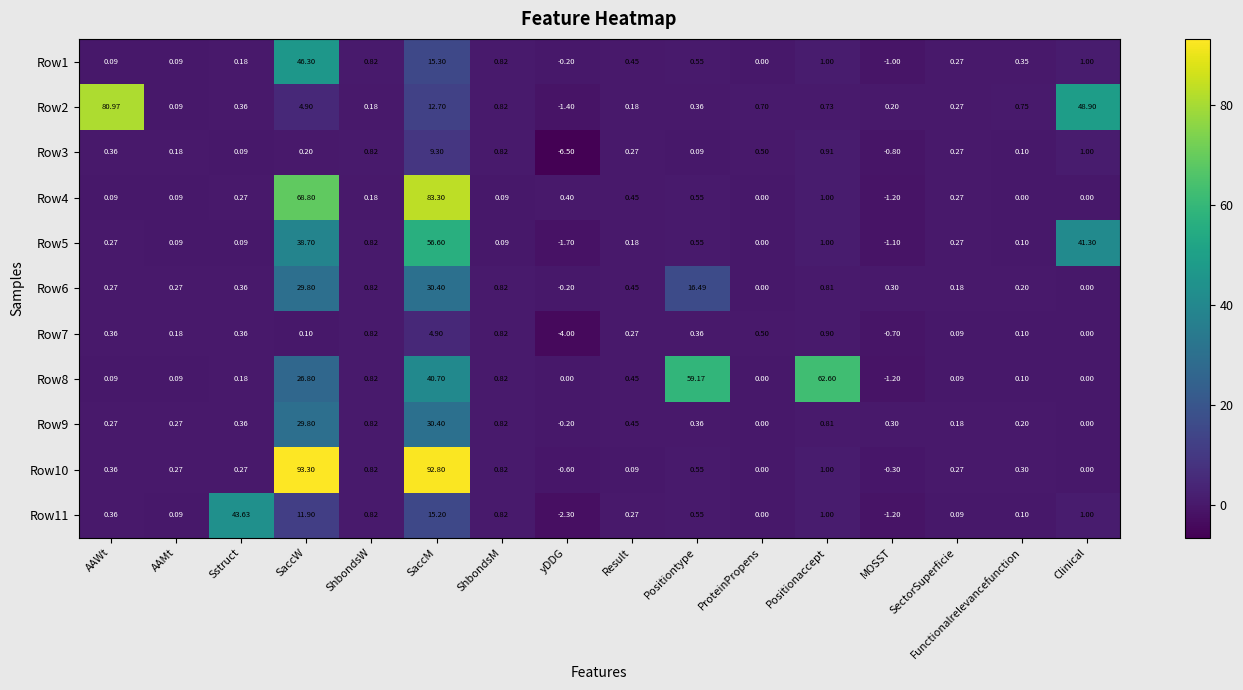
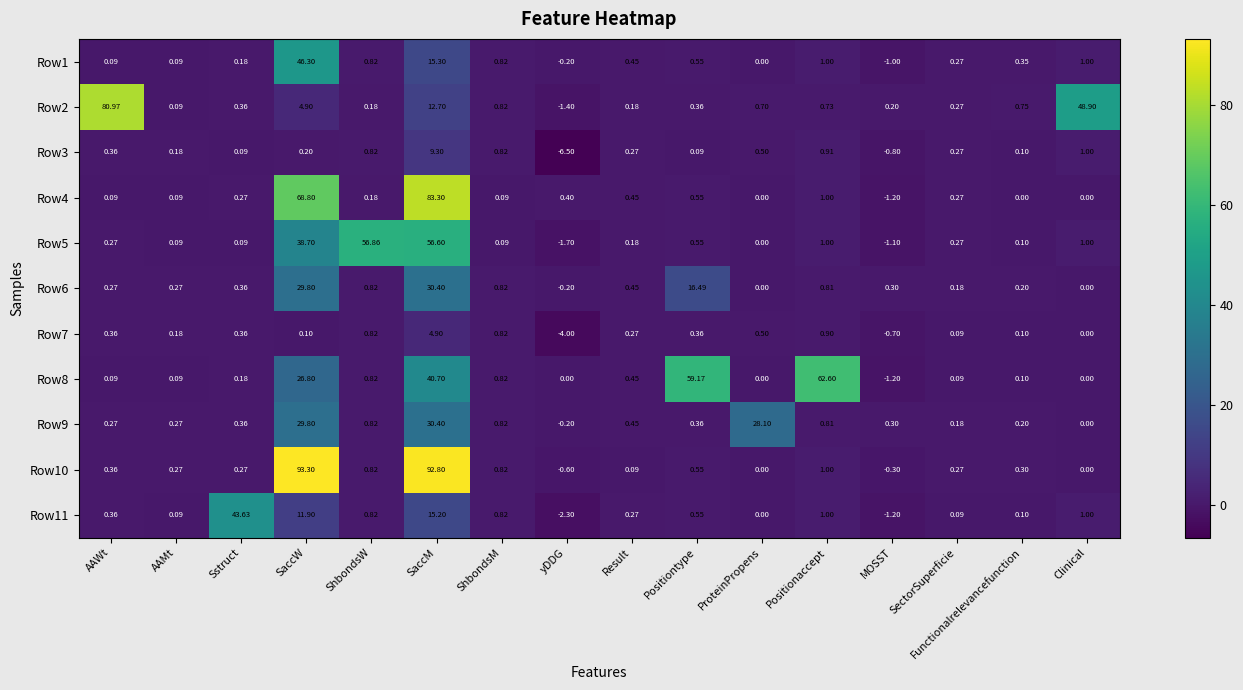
  {
    "Row1": {
      "AAWt": 0.09,
      "AAMt": 0.09,
      "Sstruct": 0.18,
      "SaccW": 46.30,
      "ShbondsW": 0.82,
      "SaccM": 15.30,
      "ShbondsM": 0.82,
      "yDDG": -0.20,
      "Result": 0.45,
      "Positiontype": 0.55,
      "ProteinPropens": 0.00,
      "Positionaccept": 1.00,
      "MOSST": -1.00,
      "SectorSuperficie": 0.27,
      "Functionalrelevancefunction": 0.35,
      "Clinical": 1.00
    },
    "Row2": {
      "AAWt": 80.97,
      "AAMt": 0.09,
      "Sstruct": 0.36,
      "SaccW": 4.90,
      "ShbondsW": 0.18,
      "SaccM": 12.70,
      "ShbondsM": 0.82,
      "yDDG": -1.40,
      "Result": 0.18,
      "Positiontype": 0.36,
      "ProteinPropens": 0.70,
      "Positionaccept": 0.73,
      "MOSST": 0.20,
      "SectorSuperficie": 0.27,
      "Functionalrelevancefunction": 0.75,
      "Clinical": 48.90
    },
    "Row3": {
      "AAWt": 0.36,
      "AAMt": 0.18,
      "Sstruct": 0.09,
      "SaccW": 0.20,
      "ShbondsW": 0.82,
      "SaccM": 9.30,
      "ShbondsM": 0.82,
      "yDDG": -6.50,
      "Result": 0.27,
      "Positiontype": 0.09,
      "ProteinPropens": 0.50,
      "Positionaccept": 0.91,
      "MOSST": -0.80,
      "SectorSuperficie": 0.27,
      "Functionalrelevancefunction": 0.10,
      "Clinical": 1.00
    },
    "Row4": {
      "AAWt": 0.09,
      "AAMt": 0.09,
      "Sstruct": 0.27,
      "SaccW": 68.80,
      "ShbondsW": 0.18,
      "SaccM": 83.30,
      "ShbondsM": 0.09,
      "yDDG": 0.40,
      "Result": 0.45,
      "Positiontype": 0.55,
      "ProteinPropens": 0.00,
      "Positionaccept": 1.00,
      "MOSST": -1.20,
      "SectorSuperficie": 0.27,
      "Functionalrelevancefunction": 0.00,
      "Clinical": 0.00
    },
    "Row5": {
      "AAWt": 0.27,
      "AAMt": 0.09,
      "Sstruct": 0.09,
      "SaccW": 38.70,
-     "ShbondsW": 0.82,
+     "ShbondsW": 56.86,
      "SaccM": 56.60,
      "ShbondsM": 0.09,
      "yDDG": -1.70,
      "Result": 0.18,
      "Positiontype": 0.55,
      "ProteinPropens": 0.00,
      "Positionaccept": 1.00,
      "MOSST": -1.10,
      "SectorSuperficie": 0.27,
      "Functionalrelevancefunction": 0.10,
-     "Clinical": 41.30
+     "Clinical": 1.00
    },
    "Row6": {
      "AAWt": 0.27,
      "AAMt": 0.27,
      "Sstruct": 0.36,
      "SaccW": 29.80,
      "ShbondsW": 0.82,
      "SaccM": 30.40,
      "ShbondsM": 0.82,
      "yDDG": -0.20,
      "Result": 0.45,
      "Positiontype": 16.49,
      "ProteinPropens": 0.00,
      "Positionaccept": 0.81,
      "MOSST": 0.30,
      "SectorSuperficie": 0.18,
      "Functionalrelevancefunction": 0.20,
      "Clinical": 0.00
    },
    "Row7": {
      "AAWt": 0.36,
      "AAMt": 0.18,
      "Sstruct": 0.36,
      "SaccW": 0.10,
      "ShbondsW": 0.82,
      "SaccM": 4.90,
      "ShbondsM": 0.82,
      "yDDG": -4.00,
      "Result": 0.27,
      "Positiontype": 0.36,
      "ProteinPropens": 0.50,
      "Positionaccept": 0.90,
      "MOSST": -0.70,
      "SectorSuperficie": 0.09,
      "Functionalrelevancefunction": 0.10,
      "Clinical": 0.00
    },
    "Row8": {
      "AAWt": 0.09,
      "AAMt": 0.09,
      "Sstruct": 0.18,
      "SaccW": 26.80,
      "ShbondsW": 0.82,
      "SaccM": 40.70,
      "ShbondsM": 0.82,
      "yDDG": 0.00,
      "Result": 0.45,
      "Positiontype": 59.17,
      "ProteinPropens": 0.00,
      "Positionaccept": 62.60,
      "MOSST": -1.20,
      "SectorSuperficie": 0.09,
      "Functionalrelevancefunction": 0.10,
      "Clinical": 0.00
    },
    "Row9": {
      "AAWt": 0.27,
      "AAMt": 0.27,
      "Sstruct": 0.36,
      "SaccW": 29.80,
      "ShbondsW": 0.82,
      "SaccM": 30.40,
      "ShbondsM": 0.82,
      "yDDG": -0.20,
      "Result": 0.45,
      "Positiontype": 0.36,
-     "ProteinPropens": 0.00,
+     "ProteinPropens": 28.10,
      "Positionaccept": 0.81,
      "MOSST": 0.30,
      "SectorSuperficie": 0.18,
      "Functionalrelevancefunction": 0.20,
      "Clinical": 0.00
    },
    "Row10": {
      "AAWt": 0.36,
      "AAMt": 0.27,
      "Sstruct": 0.27,
      "SaccW": 93.30,
      "ShbondsW": 0.82,
      "SaccM": 92.80,
      "ShbondsM": 0.82,
      "yDDG": -0.60,
      "Result": 0.09,
      "Positiontype": 0.55,
      "ProteinPropens": 0.00,
      "Positionaccept": 1.00,
      "MOSST": -0.30,
      "SectorSuperficie": 0.27,
      "Functionalrelevancefunction": 0.30,
      "Clinical": 0.00
    },
    "Row11": {
      "AAWt": 0.36,
      "AAMt": 0.09,
      "Sstruct": 43.63,
      "SaccW": 11.90,
      "ShbondsW": 0.82,
      "SaccM": 15.20,
      "ShbondsM": 0.82,
      "yDDG": -2.30,
      "Result": 0.27,
      "Positiontype": 0.55,
      "ProteinPropens": 0.00,
      "Positionaccept": 1.00,
      "MOSST": -1.20,
      "SectorSuperficie": 0.09,
      "Functionalrelevancefunction": 0.10,
      "Clinical": 1.00
    }
  }
